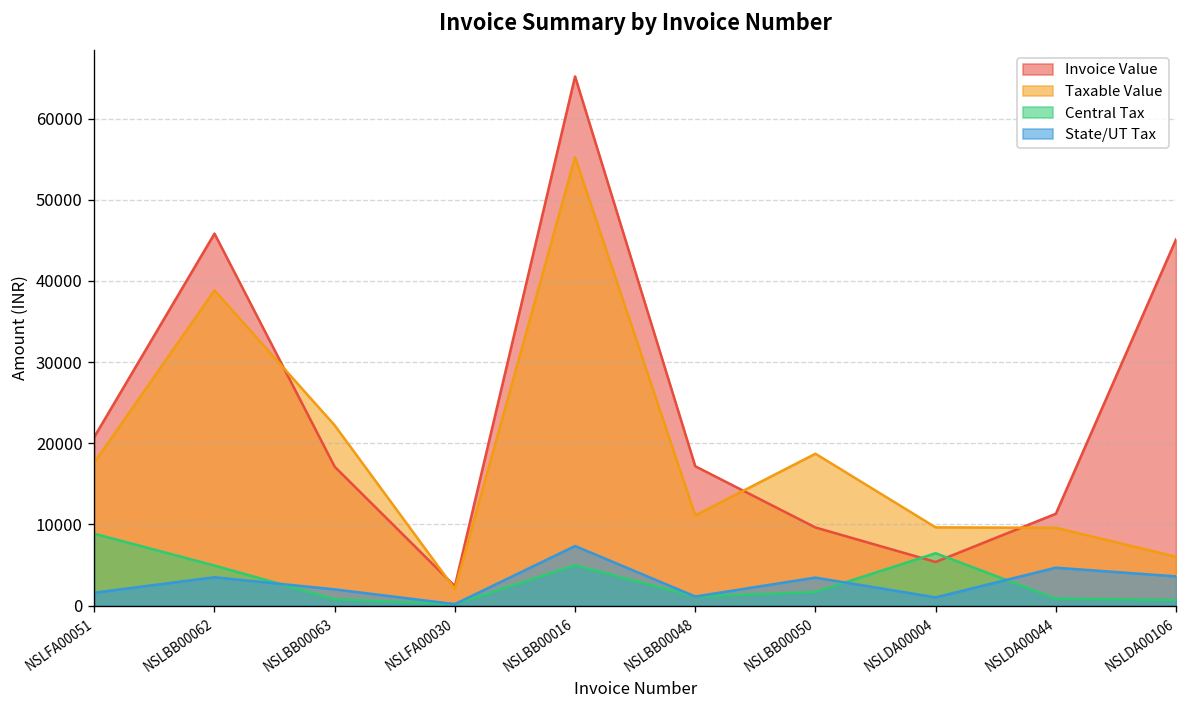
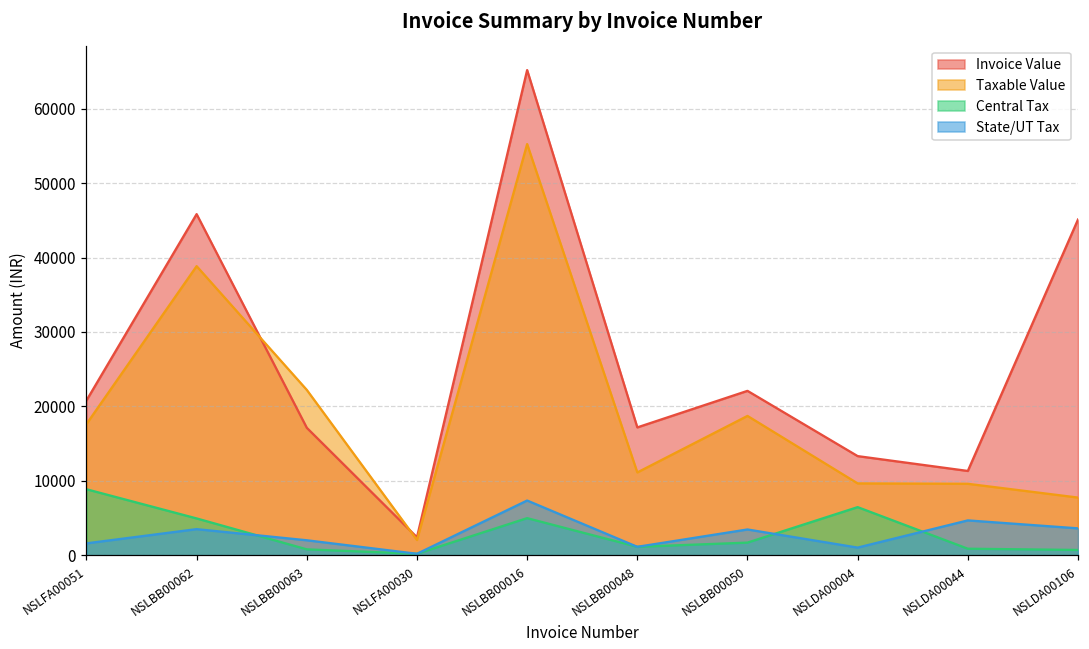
  {
    "Invoice Value": {
      "NSLFA00051": 21000,
      "NSLBB00062": 46000,
      "NSLBB00063": 17000,
      "NSLBB00016": 65000,
      "NSLBB00048": 17000,
-     "NSLBB00050": 10000,
-     "NSLDA00004": 5000,
+     "NSLBB00050": 22000,
+     "NSLDA00004": 13000,
      "NSLDA00044": 11000,
      "NSLDA00106": 45000
    },
    "Taxable Value": {
      "NSLFA00051": 18000,
      "NSLBB00062": 39000,
      "NSLBB00063": 22000,
      "NSLBB00016": 55000,
      "NSLBB00048": 11000,
      "NSLBB00050": 19000,
      "NSLDA00004": 10000,
      "NSLDA00044": 10000,
-     "NSLDA00106": 6000
+     "NSLDA00106": 8000
    },
    "Central Tax": {
      "NSLFA00051": 9000,
      "NSLBB00062": 5000,
      "NSLBB00063": 1000,
      "NSLBB00016": 5000,
      "NSLBB00050": 2000,
      "NSLDA00004": 6000,
      "NSLDA00044": 1000,
      "NSLDA00106": 1000
    },
    "State/UT Tax": {
      "NSLFA00051": 2000,
      "NSLBB00062": 3000,
      "NSLBB00063": 2000,
      "NSLBB00016": 7000,
      "NSLBB00050": 3000,
      "NSLDA00004": 1000,
      "NSLDA00044": 5000,
      "NSLDA00106": 4000
    }
  }
